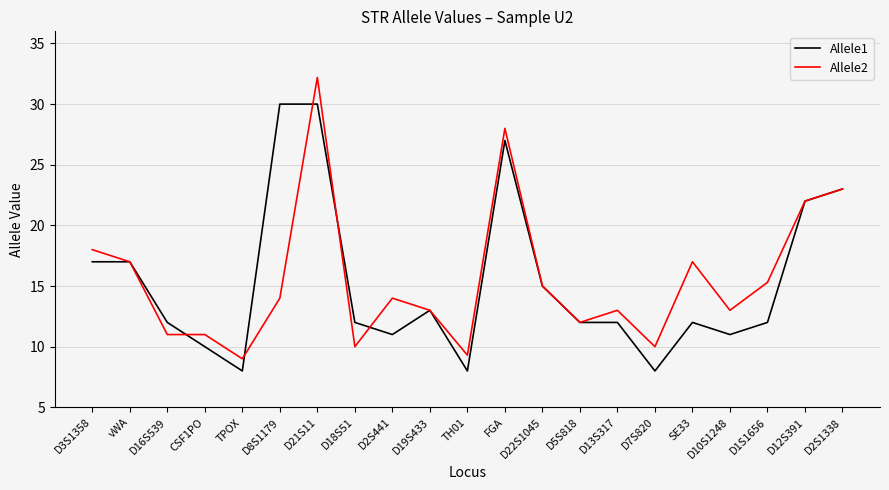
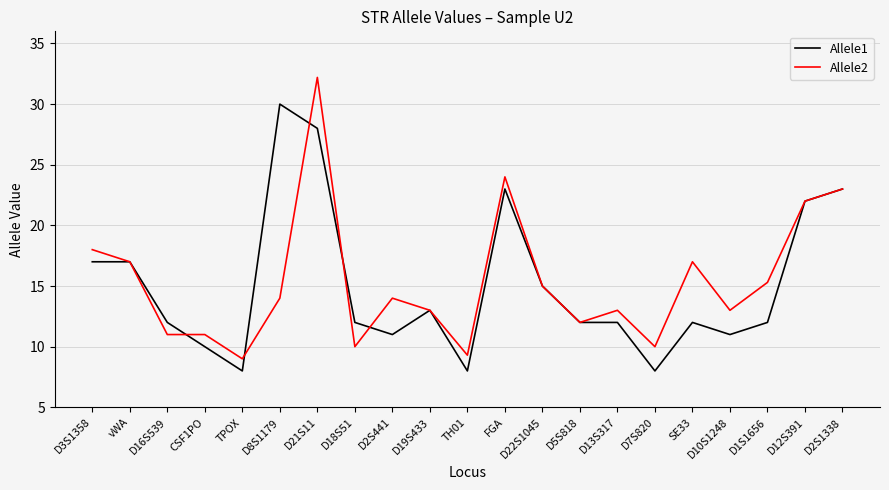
  {
    "Allele1": {
      "D3S1358": 17,
      "D16S539": 12,
      "CSF1PO": 10,
      "TPOX": 8,
      "D8S1179": 30,
-     "D21S11": 30,
+     "D21S11": 28,
      "D18S51": 12,
      "D2S441": 11,
      "TH01": 8,
-     "FGA": 27,
+     "FGA": 23,
      "D13S317": 12,
      "D7S820": 8,
      "SE33": 12,
      "D10S1248": 11,
      "D1S1656": 12
    },
    "Allele2": {
      "D3S1358": 18,
      "D16S539": 11,
      "CSF1PO": 11,
      "TPOX": 9,
      "D8S1179": 14,
      "D21S11": 32,
      "D18S51": 10,
      "D2S441": 14,
      "TH01": 9.3,
-     "FGA": 28,
+     "FGA": 24,
      "D13S317": 13,
      "D7S820": 10,
      "SE33": 17,
      "D10S1248": 13,
      "D1S1656": 15.3
    }
  }
